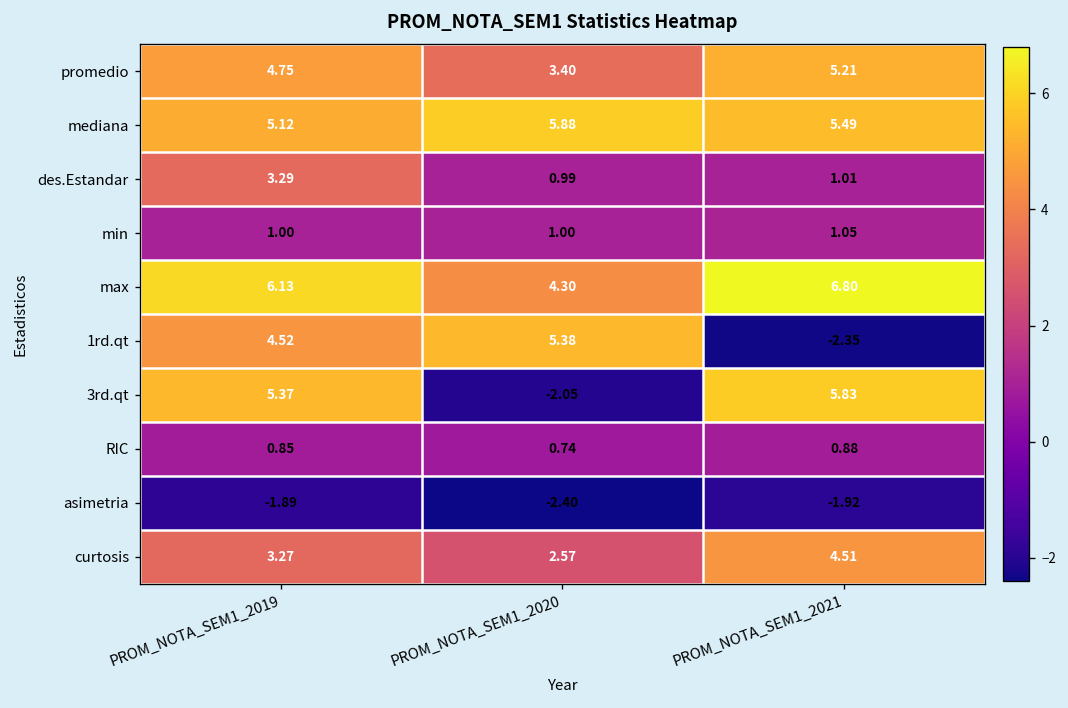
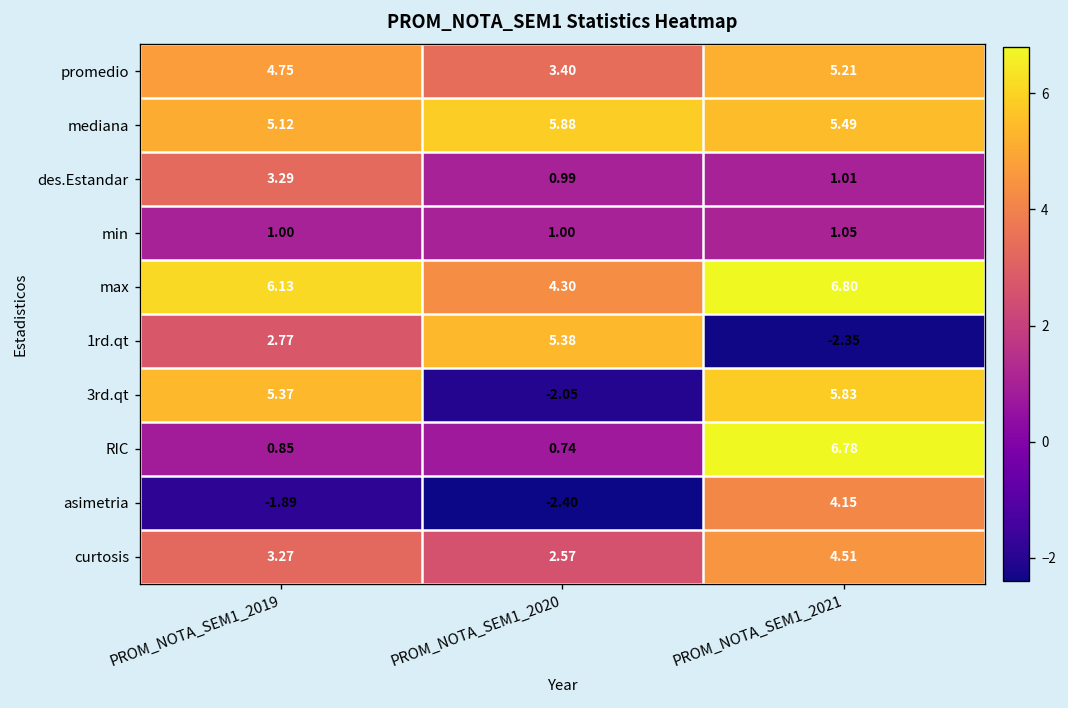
  {
    "promedio": {
      "PROM_NOTA_SEM1_2019": 4.75,
      "PROM_NOTA_SEM1_2020": 3.40,
      "PROM_NOTA_SEM1_2021": 5.21
    },
    "mediana": {
      "PROM_NOTA_SEM1_2019": 5.12,
      "PROM_NOTA_SEM1_2020": 5.88,
      "PROM_NOTA_SEM1_2021": 5.49
    },
    "des.Estandar": {
      "PROM_NOTA_SEM1_2019": 3.29,
      "PROM_NOTA_SEM1_2020": 0.99,
      "PROM_NOTA_SEM1_2021": 1.01
    },
    "min": {
      "PROM_NOTA_SEM1_2019": 1.00,
      "PROM_NOTA_SEM1_2020": 1.00,
      "PROM_NOTA_SEM1_2021": 1.05
    },
    "max": {
      "PROM_NOTA_SEM1_2019": 6.13,
      "PROM_NOTA_SEM1_2020": 4.30,
      "PROM_NOTA_SEM1_2021": 6.80
    },
    "1rd.qt": {
-     "PROM_NOTA_SEM1_2019": 4.52,
+     "PROM_NOTA_SEM1_2019": 2.77,
      "PROM_NOTA_SEM1_2020": 5.38,
      "PROM_NOTA_SEM1_2021": -2.35
    },
    "3rd.qt": {
      "PROM_NOTA_SEM1_2019": 5.37,
      "PROM_NOTA_SEM1_2020": -2.05,
      "PROM_NOTA_SEM1_2021": 5.83
    },
    "RIC": {
      "PROM_NOTA_SEM1_2019": 0.85,
      "PROM_NOTA_SEM1_2020": 0.74,
-     "PROM_NOTA_SEM1_2021": 0.88
+     "PROM_NOTA_SEM1_2021": 6.78
    },
    "asimetria": {
      "PROM_NOTA_SEM1_2019": -1.89,
      "PROM_NOTA_SEM1_2020": -2.40,
-     "PROM_NOTA_SEM1_2021": -1.92
+     "PROM_NOTA_SEM1_2021": 4.15
    },
    "curtosis": {
      "PROM_NOTA_SEM1_2019": 3.27,
      "PROM_NOTA_SEM1_2020": 2.57,
      "PROM_NOTA_SEM1_2021": 4.51
    }
  }
